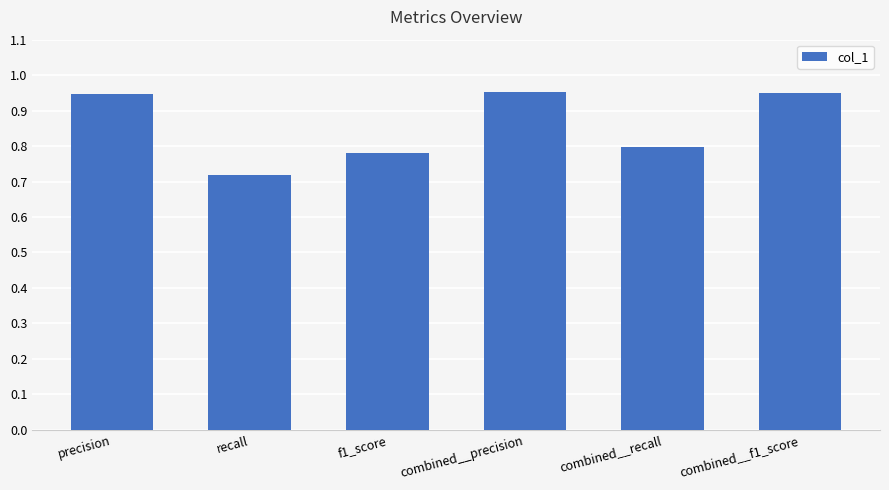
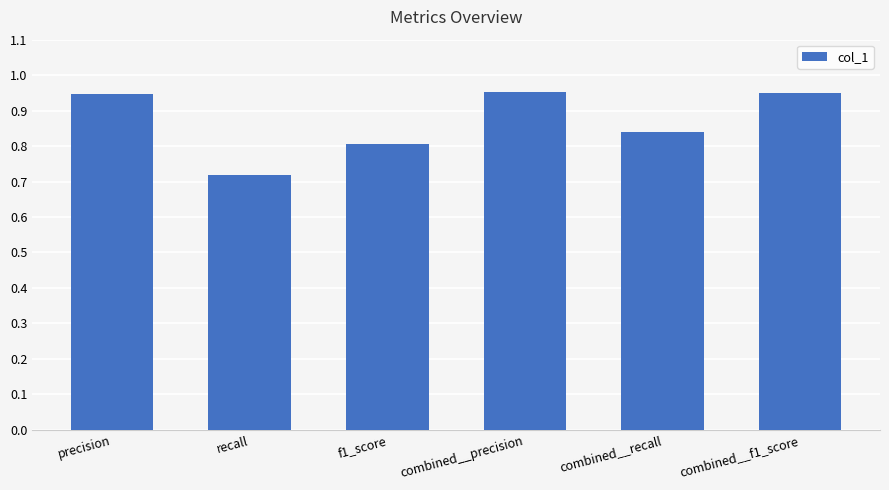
  {
    "precision": 0.95,
    "recall": 0.72,
-   "f1_score": 0.78,
+   "f1_score": 0.81,
    "combined__precision": 0.95,
-   "combined__recall": 0.80,
+   "combined__recall": 0.84,
    "combined__f1_score": 0.95
  }
